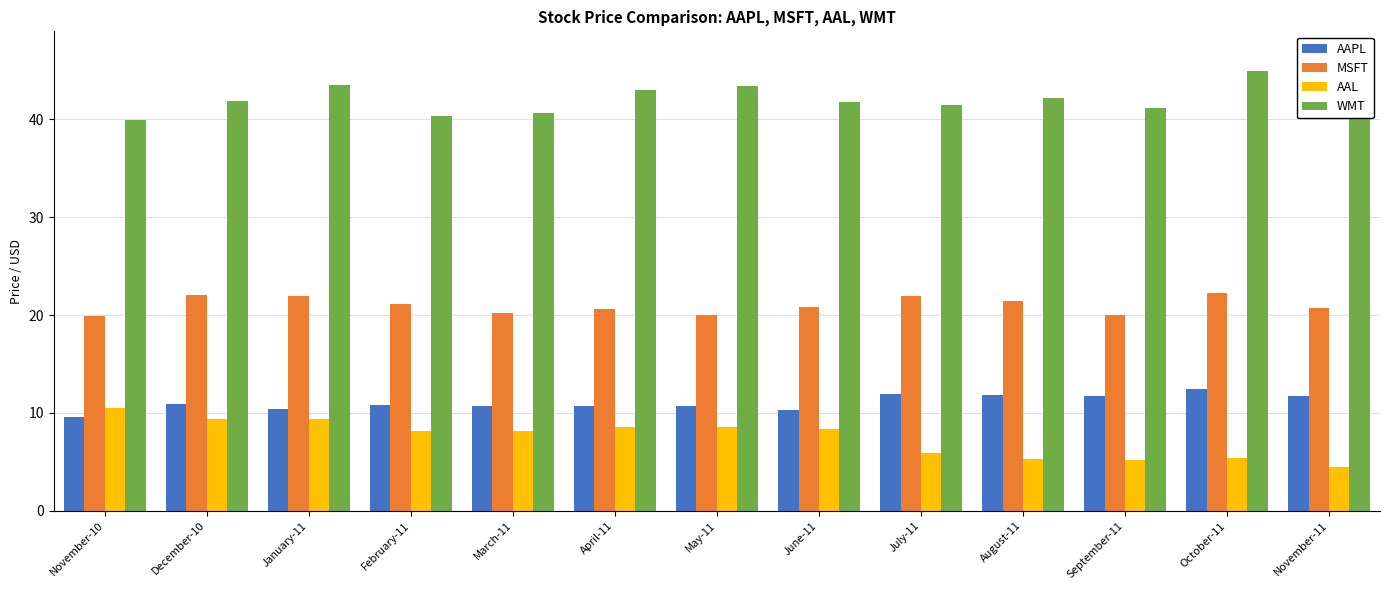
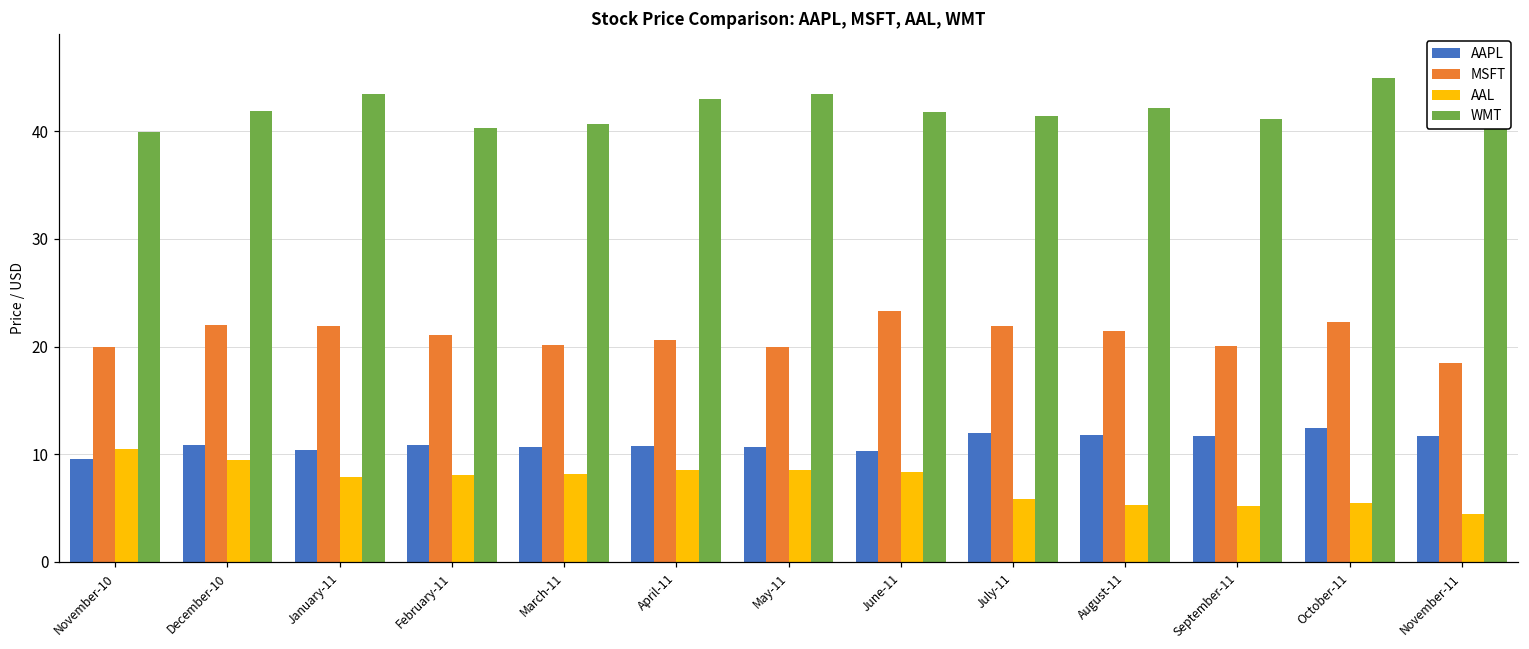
  {
    "AAPL": {
      "November-10": 10,
      "December-10": 11,
      "January-11": 10,
      "February-11": 11,
      "March-11": 11,
      "April-11": 11,
      "May-11": 11,
      "June-11": 10,
      "July-11": 12,
      "August-11": 12,
      "September-11": 12,
      "October-11": 12,
      "November-11": 12
    },
    "MSFT": {
      "November-10": 20,
      "December-10": 22,
      "January-11": 22,
      "February-11": 21,
      "March-11": 20,
      "April-11": 21,
      "May-11": 20,
-     "June-11": 21,
+     "June-11": 23,
      "July-11": 22,
      "August-11": 21,
      "September-11": 20,
      "October-11": 22,
-     "November-11": 21
+     "November-11": 18
    },
    "AAL": {
      "November-10": 11,
      "December-10": 9,
-     "January-11": 9,
+     "January-11": 8,
      "February-11": 8,
      "March-11": 8,
      "April-11": 9,
      "May-11": 9,
      "June-11": 8,
      "July-11": 6,
      "August-11": 5,
      "September-11": 5,
      "October-11": 5,
      "November-11": 4
    },
    "WMT": {
      "November-10": 40,
      "December-10": 42,
      "January-11": 44,
      "February-11": 40,
      "March-11": 41,
      "April-11": 43,
      "May-11": 43,
      "June-11": 42,
      "July-11": 41,
      "August-11": 42,
      "September-11": 41,
      "October-11": 45
    }
  }
